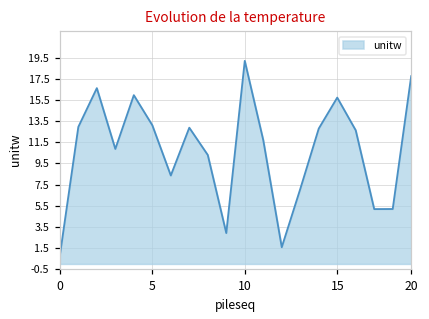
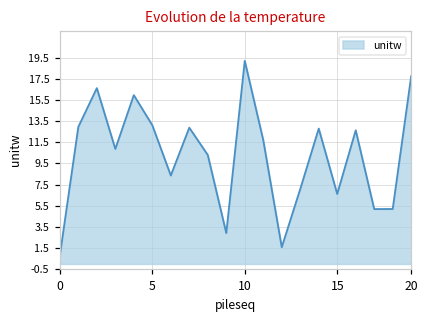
  {
    "0": 1,
    "5": 13,
    "10": 19,
-   "15": 16,
+   "15": 7,
    "20": 18
  }
